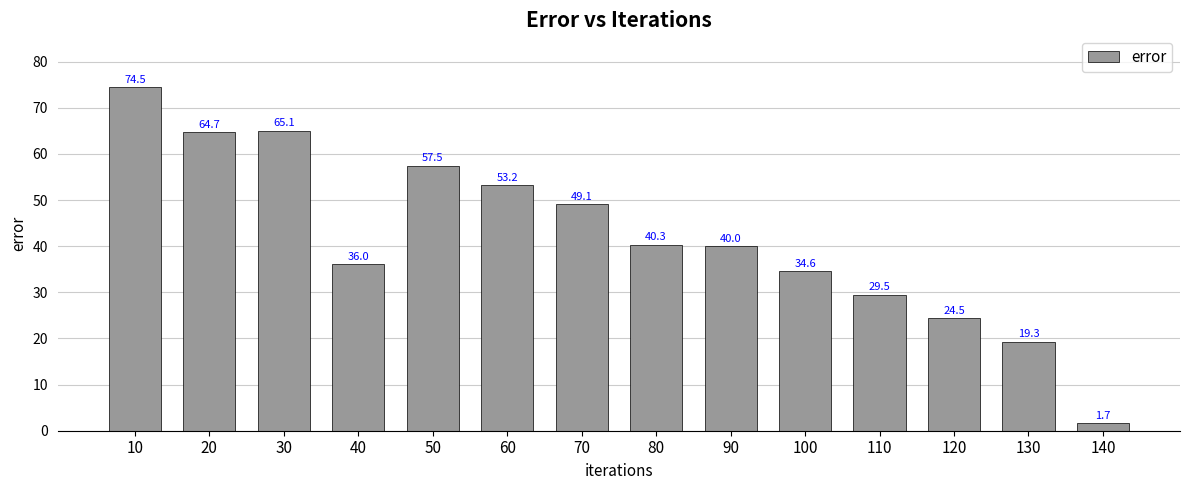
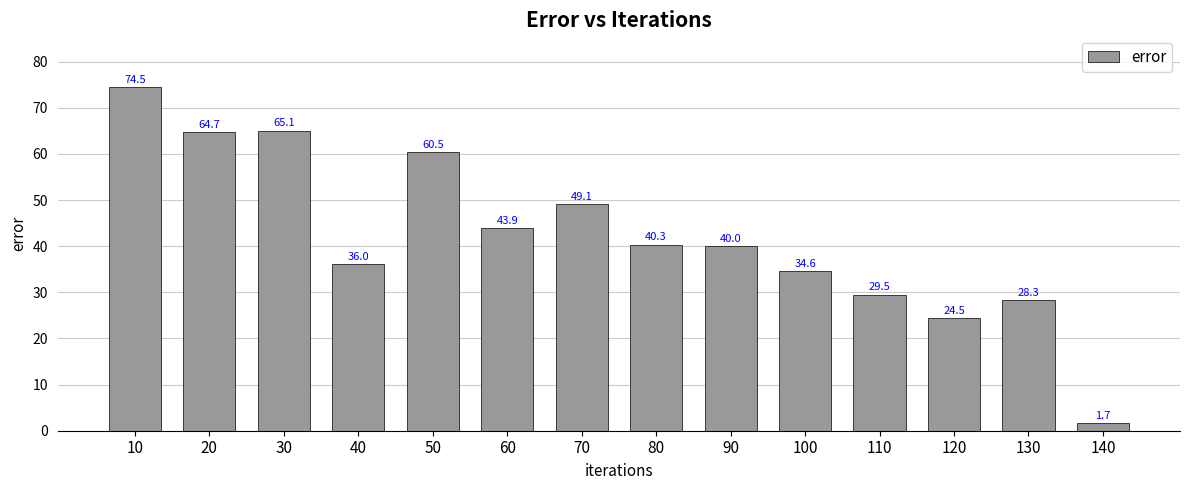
  {
    "10": 74.5,
    "20": 64.7,
    "30": 65.1,
    "40": 36.0,
-   "50": 57.5,
-   "60": 53.2,
+   "50": 60.5,
+   "60": 43.9,
    "70": 49.1,
    "80": 40.3,
    "90": 40.0,
    "100": 34.6,
    "110": 29.5,
    "120": 24.5,
-   "130": 19.3,
+   "130": 28.3,
    "140": 1.7
  }
